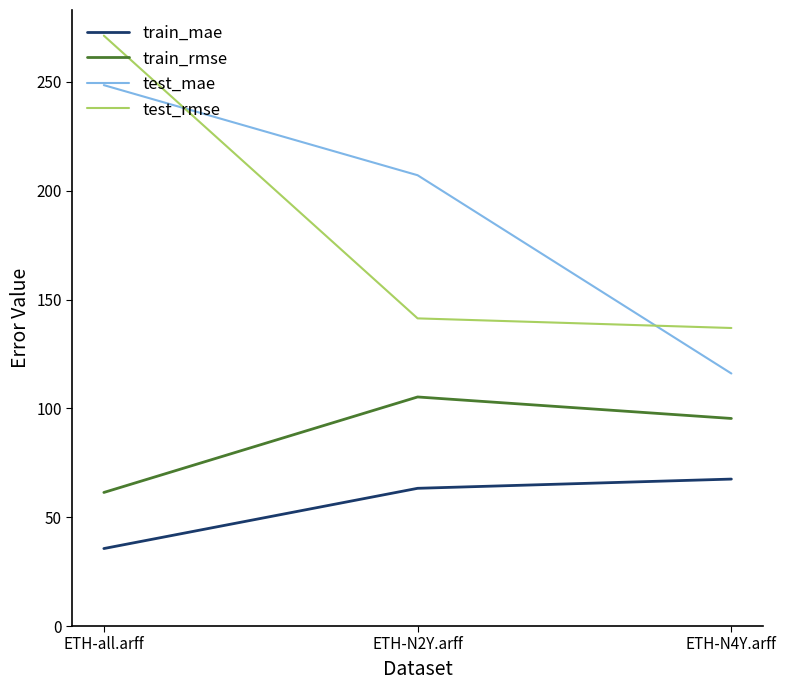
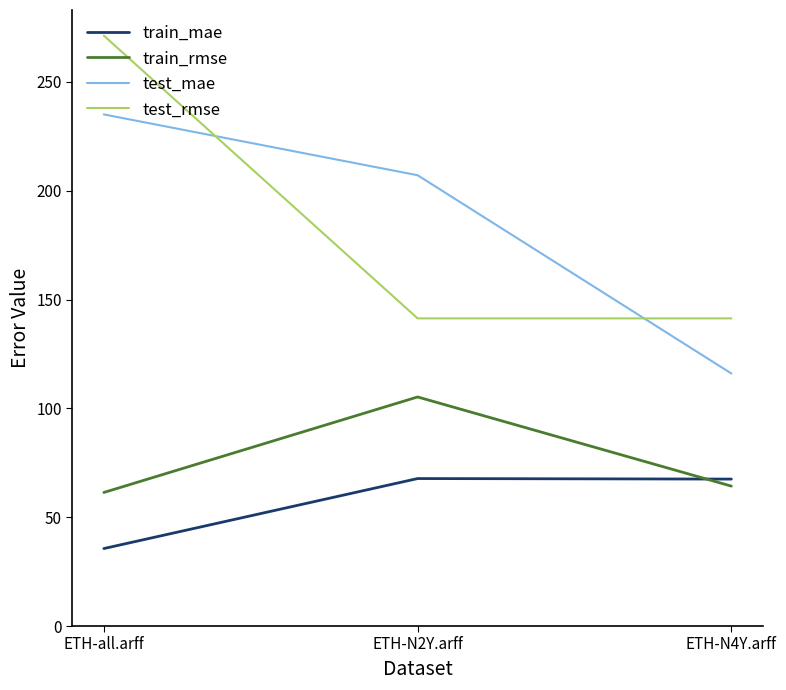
  {
    "train_mae": {
      "ETH-all.arff": 36,
-     "ETH-N2Y.arff": 63,
+     "ETH-N2Y.arff": 68,
      "ETH-N4Y.arff": 68
    },
    "train_rmse": {
      "ETH-all.arff": 61,
      "ETH-N2Y.arff": 105,
-     "ETH-N4Y.arff": 95
+     "ETH-N4Y.arff": 64
    },
    "test_mae": {
-     "ETH-all.arff": 249,
+     "ETH-all.arff": 235,
      "ETH-N2Y.arff": 207,
      "ETH-N4Y.arff": 116
    },
    "test_rmse": {
      "ETH-all.arff": 271,
      "ETH-N2Y.arff": 141,
-     "ETH-N4Y.arff": 137
+     "ETH-N4Y.arff": 141
    }
  }
